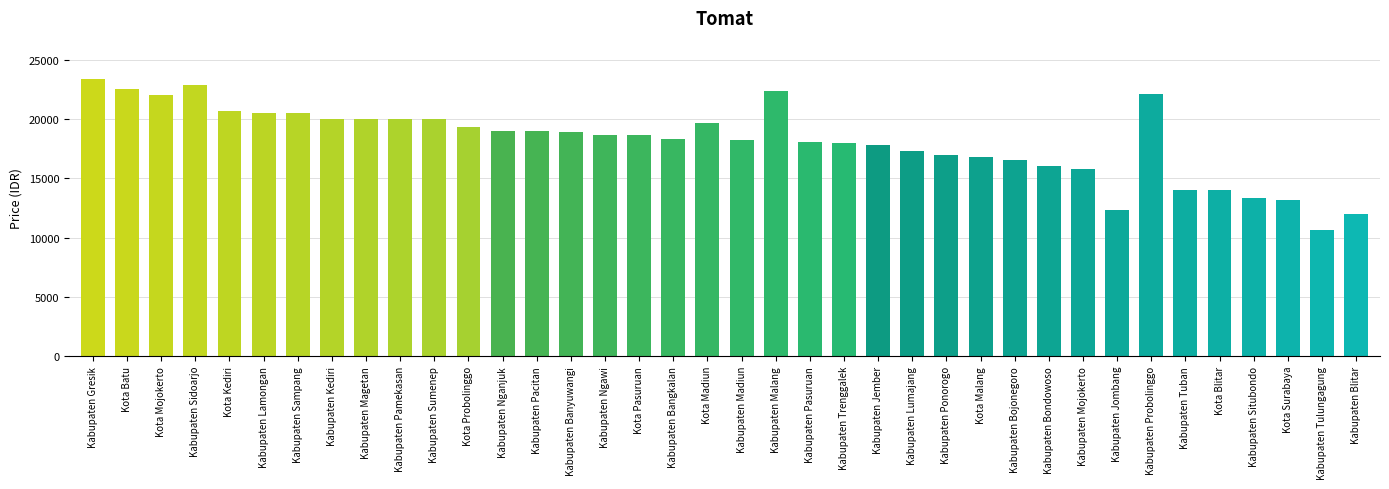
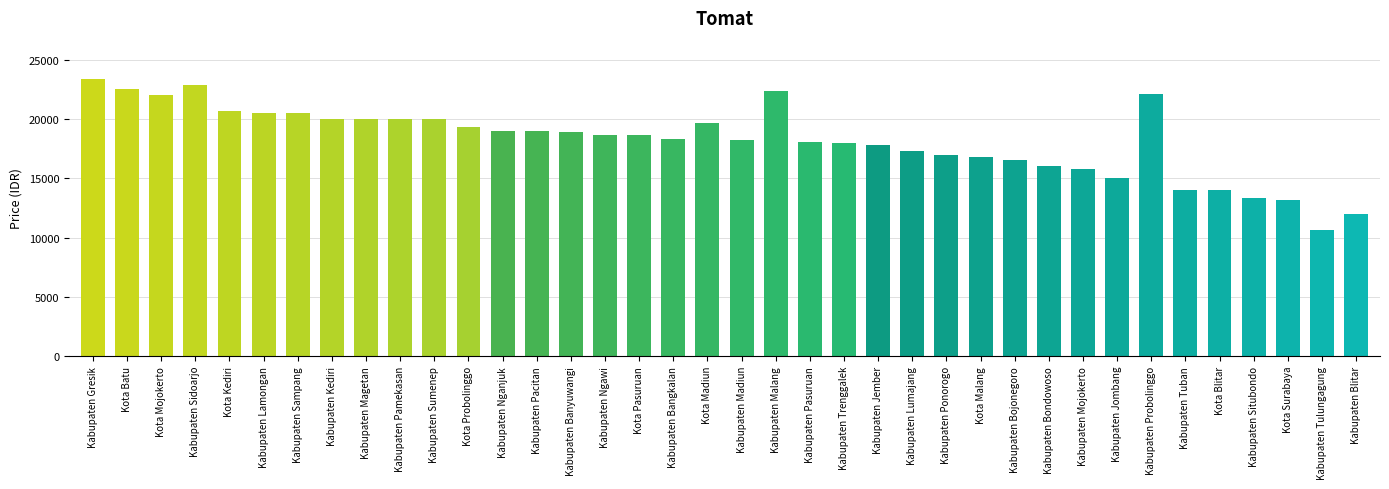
  {
    "Kabupaten Gresik": 23300,
    "Kota Batu": 22500,
    "Kota Mojokerto": 22000,
    "Kabupaten Sidoarjo": 22900,
    "Kota Kediri": 20700,
    "Kabupaten Lamongan": 20500,
    "Kabupaten Sampang": 20500,
    "Kabupaten Kediri": 20000,
    "Kabupaten Magetan": 20000,
    "Kabupaten Pamekasan": 20000,
    "Kabupaten Sumenep": 20000,
    "Kota Probolinggo": 19300,
    "Kabupaten Nganjuk": 19000,
    "Kabupaten Pacitan": 19000,
    "Kabupaten Banyuwangi": 18900,
    "Kabupaten Ngawi": 18700,
    "Kota Pasuruan": 18700,
    "Kabupaten Bangkalan": 18300,
    "Kota Madiun": 19600,
    "Kabupaten Madiun": 18300,
    "Kabupaten Malang": 22300,
    "Kabupaten Pasuruan": 18100,
    "Kabupaten Trenggalek": 18000,
    "Kabupaten Jember": 17800,
    "Kabupaten Lumajang": 17300,
    "Kabupaten Ponorogo": 17000,
    "Kota Malang": 16800,
    "Kabupaten Bojonegoro": 16500,
    "Kabupaten Bondowoso": 16000,
    "Kabupaten Mojokerto": 15800,
-   "Kabupaten Jombang": 12300,
+   "Kabupaten Jombang": 15000,
    "Kabupaten Probolinggo": 22100,
    "Kabupaten Tuban": 14000,
    "Kota Blitar": 14000,
    "Kabupaten Situbondo": 13300,
    "Kota Surabaya": 13200,
    "Kabupaten Tulungagung": 10700,
    "Kabupaten Blitar": 12000
  }
